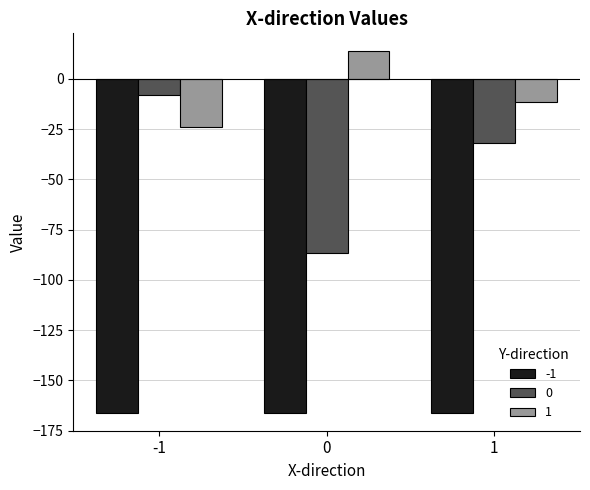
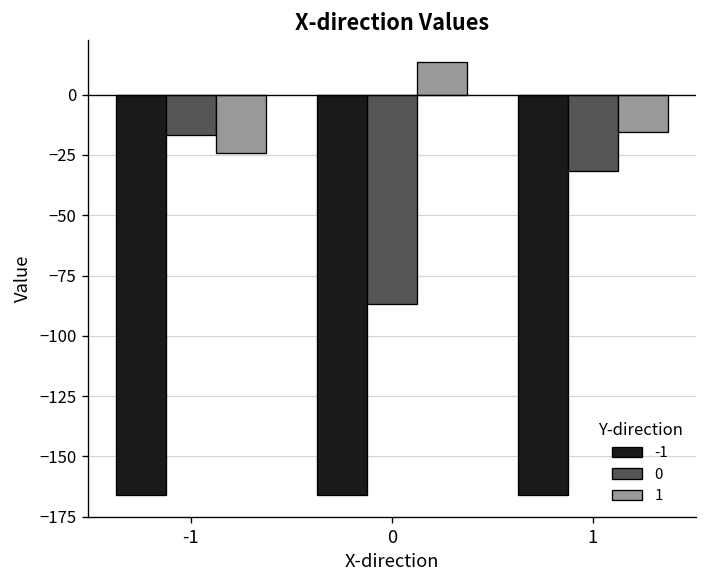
  {
    "-1": {
      "-1": -166,
      "0": -166,
      "1": -166
    },
    "0": {
-     "-1": -8,
+     "-1": -17,
      "0": -87,
      "1": -32
    },
    "1": {
      "-1": -24,
      "0": 14,
-     "1": -12
+     "1": -16
    }
  }
